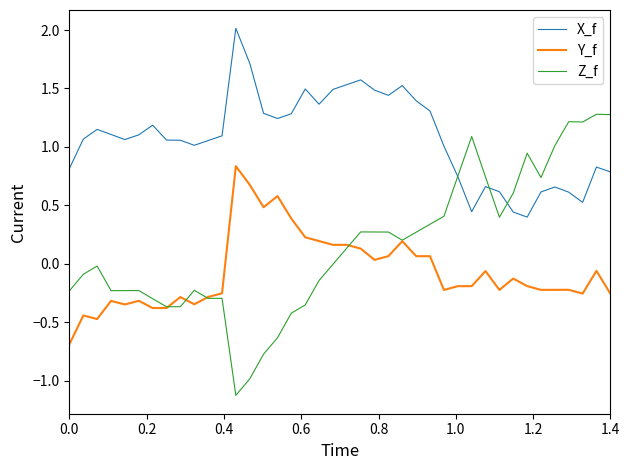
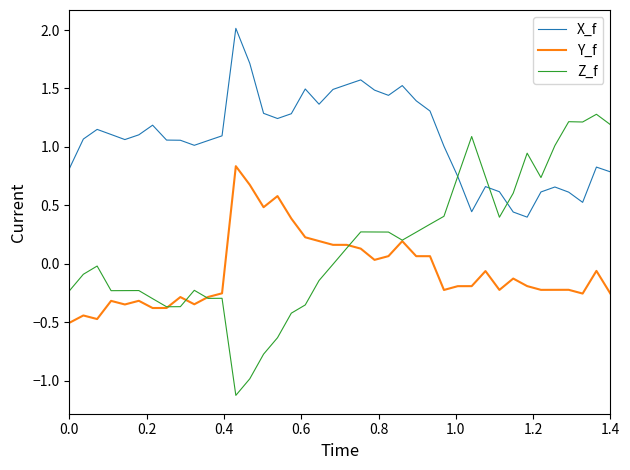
  {
    "X_f": {
      "0.0": 0.82,
      "1.4": 0.79
    },
    "Y_f": {
-     "0.0": -0.69,
+     "0.0": -0.50,
      "1.4": -0.25
    },
    "Z_f": {
      "0.0": -0.23,
-     "1.4": 1.28
+     "1.4": 1.19
    }
  }
